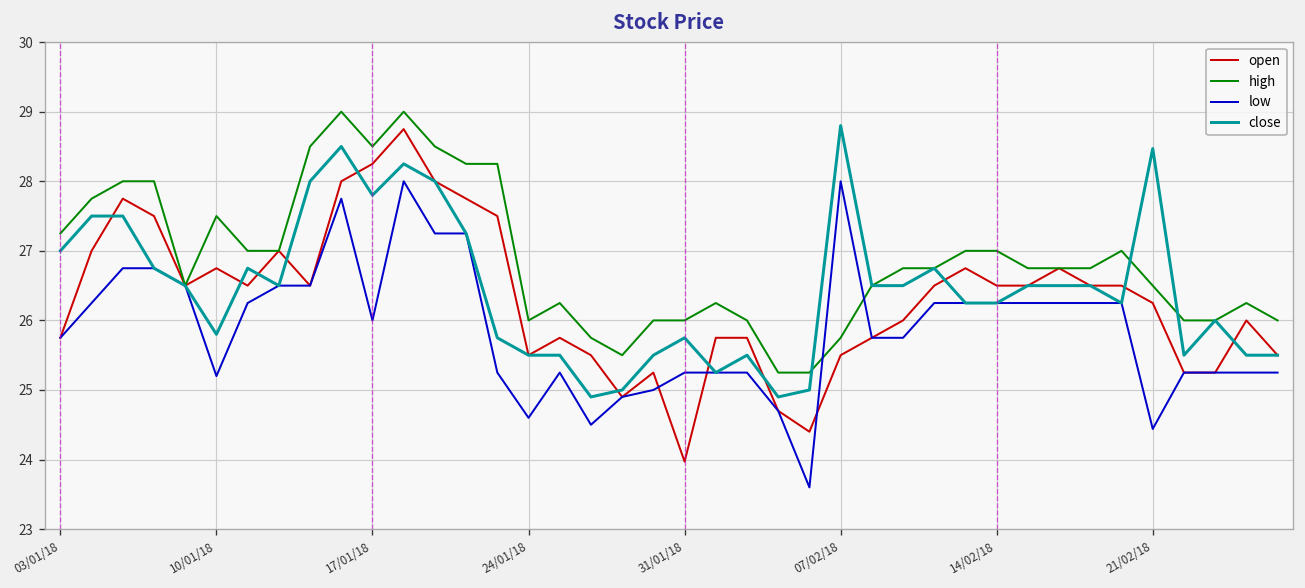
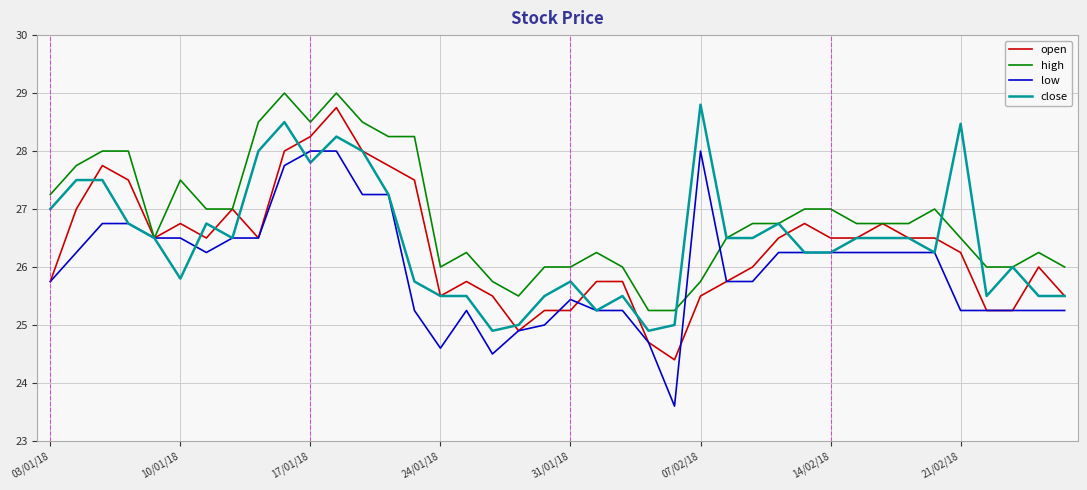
  {
    "open": {
      "10/01/18": 26.8,
      "17/01/18": 28.3,
-     "31/01/18": 24.0,
+     "31/01/18": 25.3,
      "07/02/18": 25.5,
      "14/02/18": 26.5,
      "21/02/18": 26.3
    },
    "high": {
      "03/01/18": 27.3,
      "10/01/18": 27.5,
      "17/01/18": 28.5,
      "24/01/18": 26.0,
      "31/01/18": 26.0,
      "07/02/18": 25.8,
      "14/02/18": 27.0,
      "21/02/18": 26.5
    },
    "low": {
-     "10/01/18": 25.2,
-     "17/01/18": 26,
+     "10/01/18": 26.5,
+     "17/01/18": 28,
      "24/01/18": 24.6,
-     "31/01/18": 25.3,
+     "31/01/18": 25.4,
      "07/02/18": 28.0,
-     "21/02/18": 24.4
+     "21/02/18": 25.3
    },
    "close": {
      "03/01/18": 27.0,
      "10/01/18": 25.8,
      "17/01/18": 27.8,
      "31/01/18": 25.8,
      "07/02/18": 28.8,
      "21/02/18": 28.5
    }
  }
